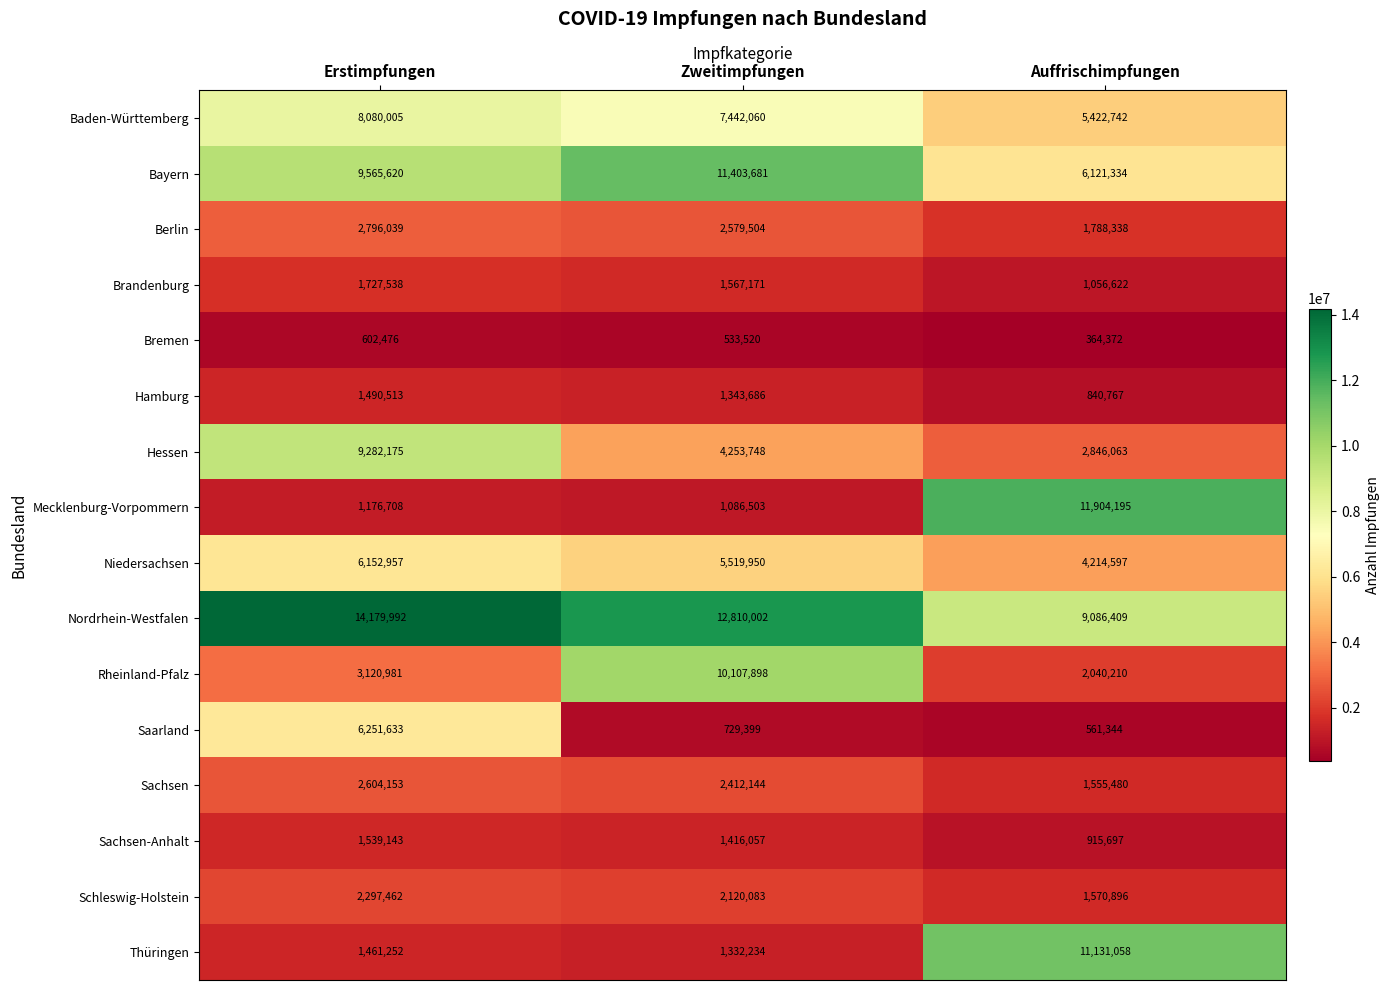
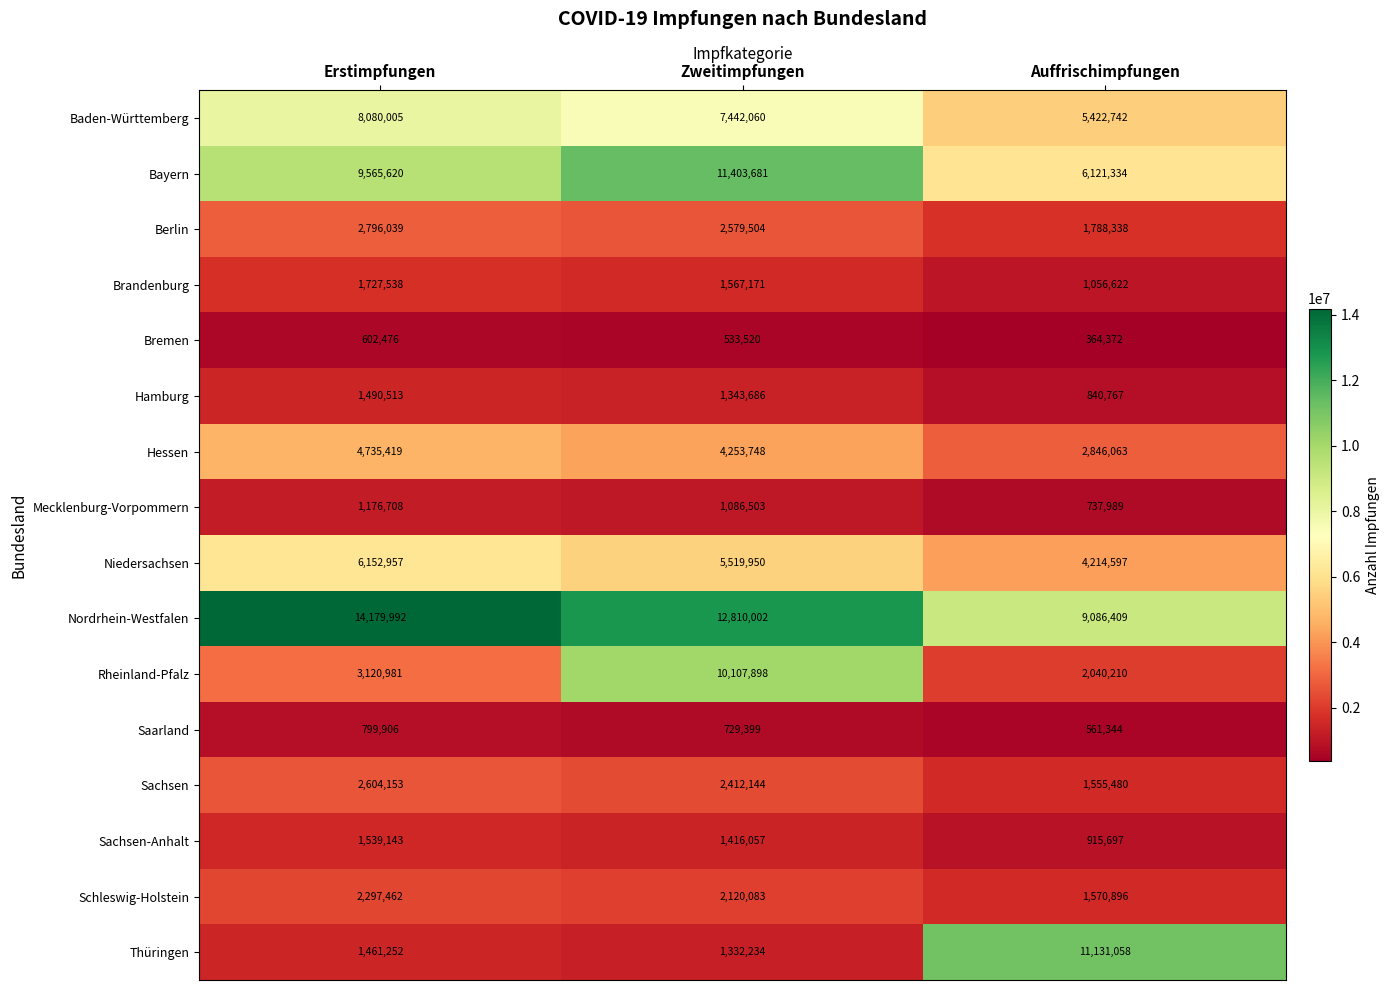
  {
    "Baden-Württemberg": {
      "Erstimpfungen": "8,080,005",
      "Zweitimpfungen": "7,442,060",
      "Auffrischimpfungen": "5,422,742"
    },
    "Bayern": {
      "Erstimpfungen": "9,565,620",
      "Zweitimpfungen": "11,403,681",
      "Auffrischimpfungen": "6,121,334"
    },
    "Berlin": {
      "Erstimpfungen": "2,796,039",
      "Zweitimpfungen": "2,579,504",
      "Auffrischimpfungen": "1,788,338"
    },
    "Brandenburg": {
      "Erstimpfungen": "1,727,538",
      "Zweitimpfungen": "1,567,171",
      "Auffrischimpfungen": "1,056,622"
    },
    "Bremen": {
      "Erstimpfungen": "602,476",
      "Zweitimpfungen": "533,520",
      "Auffrischimpfungen": "364,372"
    },
    "Hamburg": {
      "Erstimpfungen": "1,490,513",
      "Zweitimpfungen": "1,343,686",
      "Auffrischimpfungen": "840,767"
    },
    "Hessen": {
-     "Erstimpfungen": "9,282,175",
+     "Erstimpfungen": "4,735,419",
      "Zweitimpfungen": "4,253,748",
      "Auffrischimpfungen": "2,846,063"
    },
    "Mecklenburg-Vorpommern": {
      "Erstimpfungen": "1,176,708",
      "Zweitimpfungen": "1,086,503",
-     "Auffrischimpfungen": "11,904,195"
+     "Auffrischimpfungen": "737,989"
    },
    "Niedersachsen": {
      "Erstimpfungen": "6,152,957",
      "Zweitimpfungen": "5,519,950",
      "Auffrischimpfungen": "4,214,597"
    },
    "Nordrhein-Westfalen": {
      "Erstimpfungen": "14,179,992",
      "Zweitimpfungen": "12,810,002",
      "Auffrischimpfungen": "9,086,409"
    },
    "Rheinland-Pfalz": {
      "Erstimpfungen": "3,120,981",
      "Zweitimpfungen": "10,107,898",
      "Auffrischimpfungen": "2,040,210"
    },
    "Saarland": {
-     "Erstimpfungen": "6,251,633",
+     "Erstimpfungen": "799,906",
      "Zweitimpfungen": "729,399",
      "Auffrischimpfungen": "561,344"
    },
    "Sachsen": {
      "Erstimpfungen": "2,604,153",
      "Zweitimpfungen": "2,412,144",
      "Auffrischimpfungen": "1,555,480"
    },
    "Sachsen-Anhalt": {
      "Erstimpfungen": "1,539,143",
      "Zweitimpfungen": "1,416,057",
      "Auffrischimpfungen": "915,697"
    },
    "Schleswig-Holstein": {
      "Erstimpfungen": "2,297,462",
      "Zweitimpfungen": "2,120,083",
      "Auffrischimpfungen": "1,570,896"
    },
    "Thüringen": {
      "Erstimpfungen": "1,461,252",
      "Zweitimpfungen": "1,332,234",
      "Auffrischimpfungen": "11,131,058"
    }
  }
